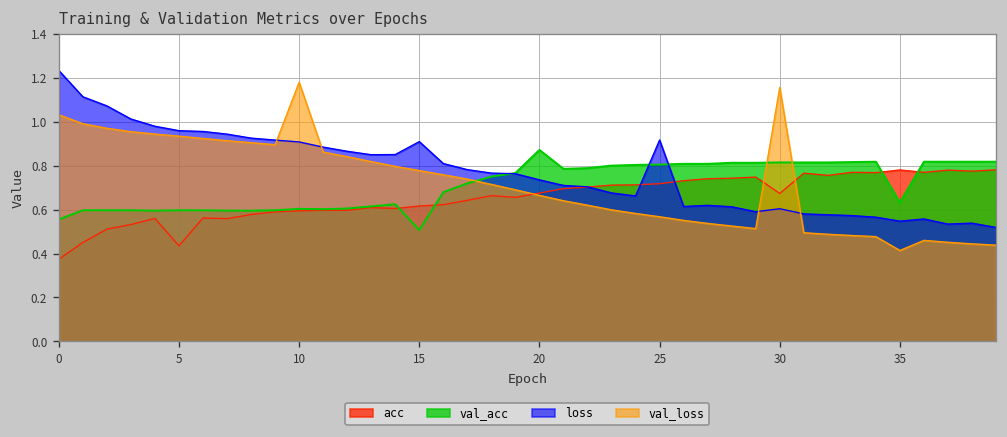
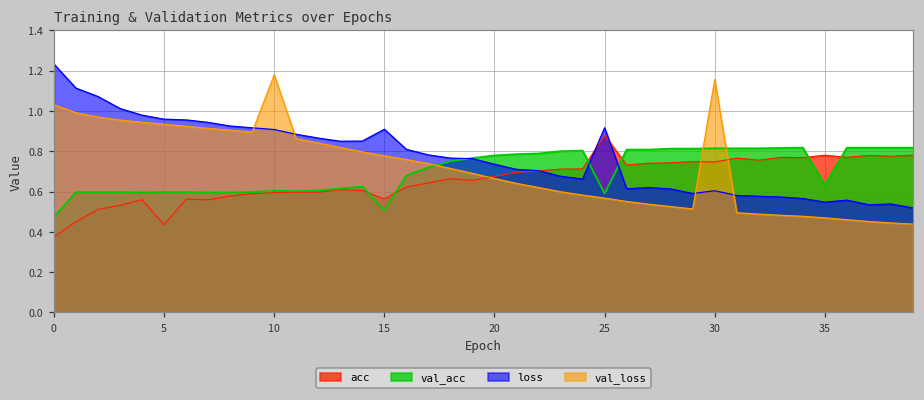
  {
    "acc": {
      "0": 0.37,
      "5": 0.43,
-     "15": 0.62,
-     "25": 0.72,
-     "30": 0.67,
+     "15": 0.56,
+     "25": 0.88,
+     "30": 0.75,
      "35": 0.78
    },
    "val_acc": {
-     "0": 0.55,
+     "0": 0.47,
      "5": 0.60,
      "15": 0.51,
-     "20": 0.87,
-     "25": 0.80,
+     "20": 0.78,
+     "25": 0.59,
      "30": 0.81,
      "35": 0.63
    },
    "loss": {
      "0": 1.23,
      "5": 0.96,
      "10": 0.91,
      "15": 0.91,
      "20": 0.74,
      "25": 0.92,
      "30": 0.60,
      "35": 0.55
    },
    "val_loss": {
      "0": 1.03,
      "5": 0.93,
      "10": 1.18,
      "15": 0.78,
      "25": 0.57,
      "30": 1.16,
-     "35": 0.41
+     "35": 0.47
    }
  }
